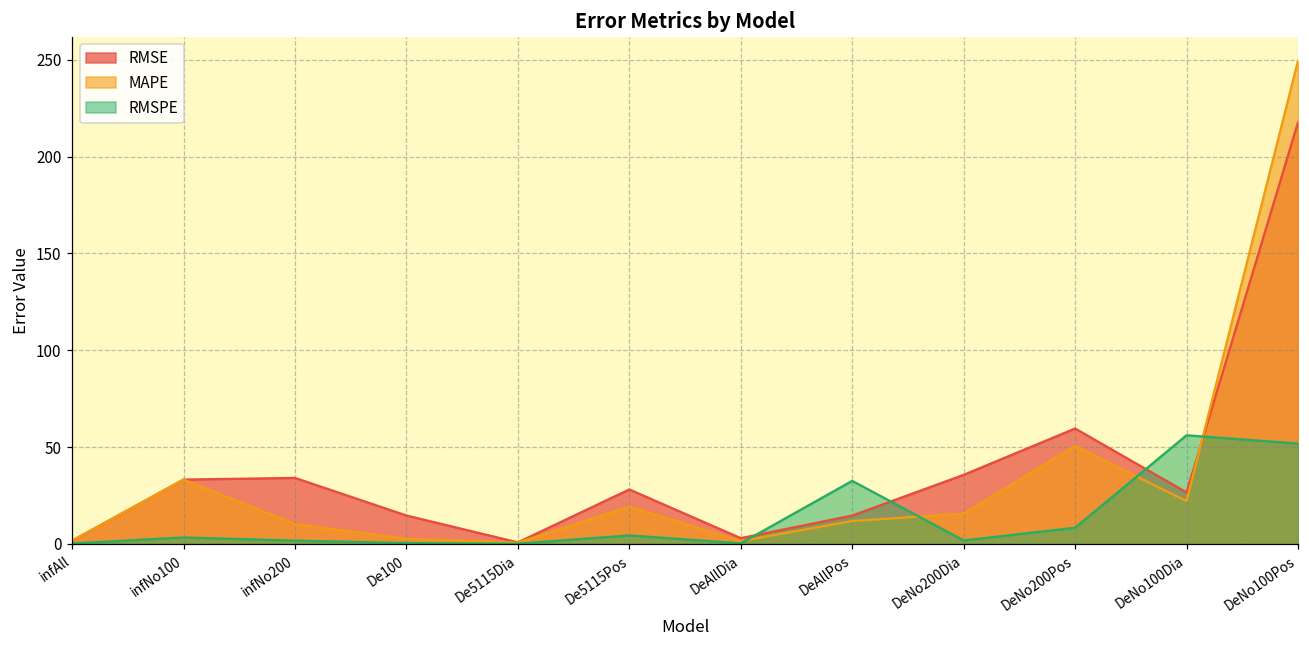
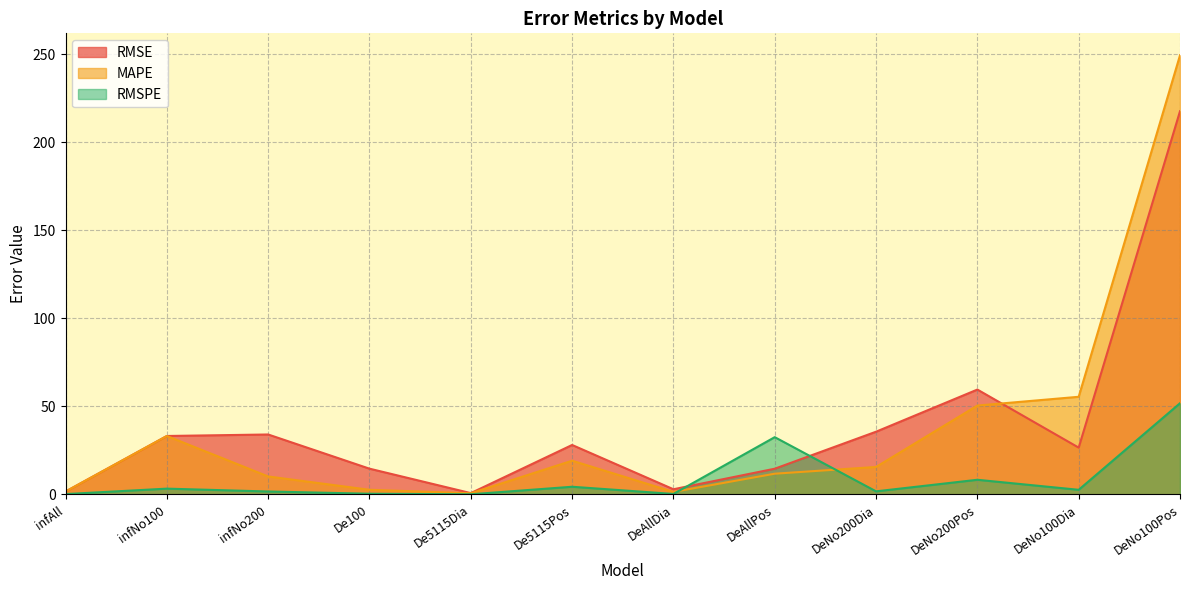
  {
    "RMSE": {
      "infNo200": 34,
      "De100": 15,
      "De5115Pos": 28,
      "DeAllDia": 3,
      "DeAllPos": 15,
      "DeNo200Dia": 36,
      "DeNo200Pos": 60,
      "DeNo100Dia": 27,
      "DeNo100Pos": 218
    },
    "MAPE": {
      "infNo200": 10,
      "De100": 3,
      "De5115Pos": 19,
      "DeAllPos": 12,
      "DeNo200Dia": 16,
      "DeNo200Pos": 51,
-     "DeNo100Dia": 22,
+     "DeNo100Dia": 56,
      "DeNo100Pos": 250
    },
    "RMSPE": {
      "infNo100": 3,
      "infNo200": 2,
      "De100": 0,
      "De5115Pos": 4,
      "DeAllPos": 33,
      "DeNo200Dia": 2,
      "DeNo200Pos": 8,
-     "DeNo100Dia": 56,
+     "DeNo100Dia": 3,
      "DeNo100Pos": 52
    }
  }
